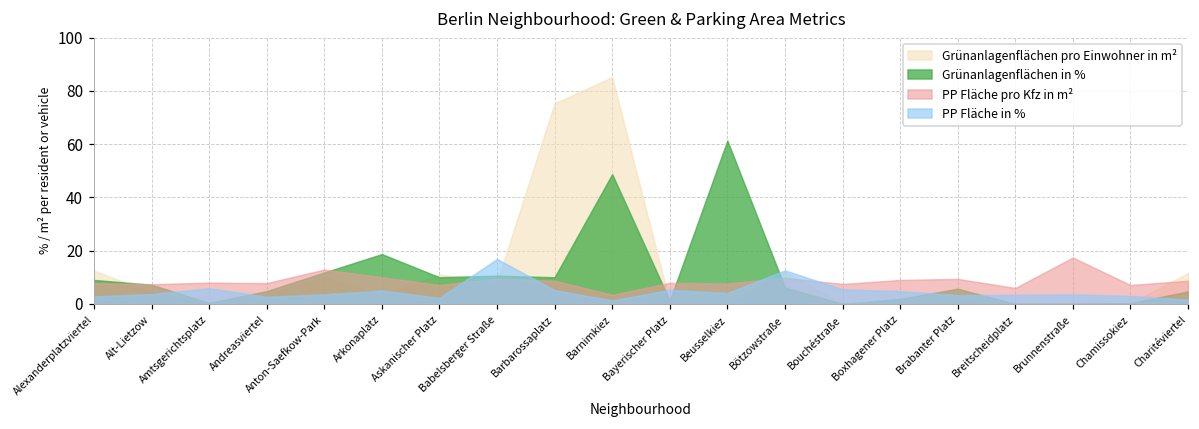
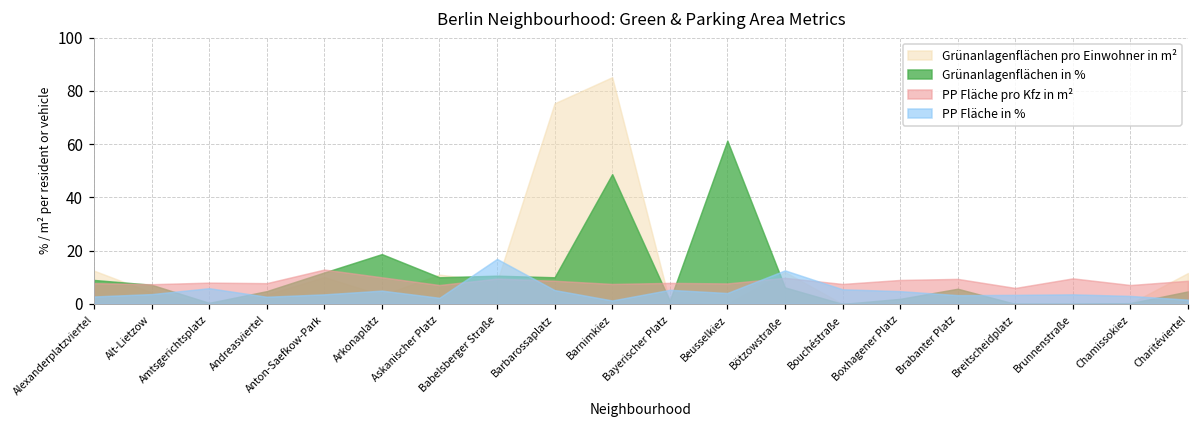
  {
    "Grünanlagenflächen pro Einwohner in m²": {
      "Alexanderplatzviertel": 13,
      "Anton-Saefkow-Park": 10,
      "Arkonaplatz": 3,
      "Babelsberger Straße": 8,
      "Barbarossaplatz": 75,
      "Barnimkiez": 85,
      "Beusselkiez": 0,
      "Charitéviertel": 12
    },
    "Grünanlagenflächen in %": {
      "Alexanderplatzviertel": 9,
      "Andreasviertel": 5,
      "Anton-Saefkow-Park": 12,
      "Arkonaplatz": 19,
      "Babelsberger Straße": 11,
      "Barbarossaplatz": 10,
      "Barnimkiez": 49,
      "Beusselkiez": 61,
      "Bötzowstraße": 6,
      "Boxhagener Platz": 2,
      "Brabanter Platz": 6,
      "Charitéviertel": 5
    },
    "PP Fläche pro Kfz in m²": {
      "Alexanderplatzviertel": 8,
      "Amtsgerichtsplatz": 8,
      "Andreasviertel": 8,
      "Anton-Saefkow-Park": 13,
      "Arkonaplatz": 10,
      "Askanischer Platz": 7,
      "Babelsberger Straße": 10,
      "Barbarossaplatz": 9,
-     "Barnimkiez": 3,
+     "Barnimkiez": 8,
      "Bayerischer Platz": 8,
      "Beusselkiez": 8,
      "Bötzowstraße": 10,
      "Bouchéstraße": 8,
      "Boxhagener Platz": 9,
      "Brabanter Platz": 9,
      "Breitscheidplatz": 6,
-     "Brunnenstraße": 17,
+     "Brunnenstraße": 10,
      "Chamissokiez": 7,
      "Charitéviertel": 9
    },
    "PP Fläche in %": {
      "Alexanderplatzviertel": 3,
      "Amtsgerichtsplatz": 6,
      "Anton-Saefkow-Park": 4,
      "Arkonaplatz": 5,
      "Askanischer Platz": 2,
      "Babelsberger Straße": 17,
      "Barbarossaplatz": 5,
      "Barnimkiez": 1,
      "Bayerischer Platz": 5,
      "Beusselkiez": 4,
      "Bouchéstraße": 6,
      "Boxhagener Platz": 5,
      "Brabanter Platz": 3,
      "Breitscheidplatz": 3,
      "Brunnenstraße": 4,
      "Chamissokiez": 3,
      "Charitéviertel": 2
    }
  }
